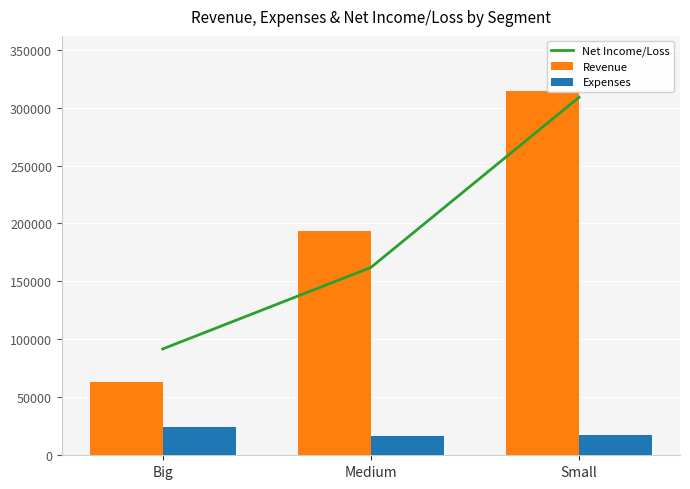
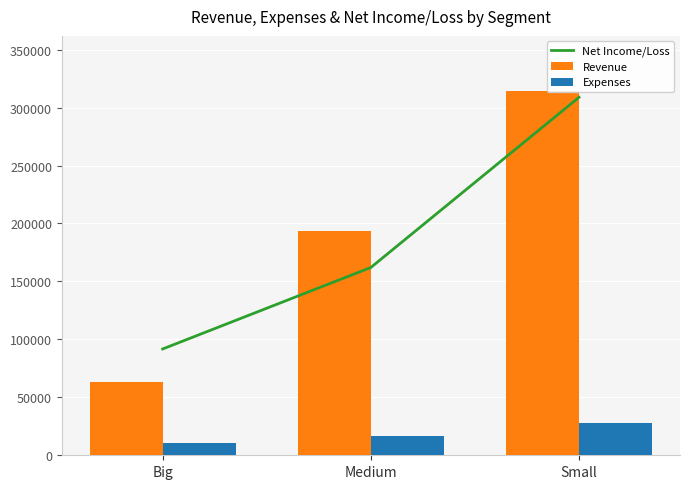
  {
    "Revenue": {
      "Big": 64000,
      "Medium": 193000,
      "Small": 315000
    },
    "Net Income/Loss": {
      "Big": 92000,
      "Medium": 162000,
      "Small": 309000
    },
    "Expenses": {
-     "Big": 25000,
+     "Big": 10000,
      "Medium": 17000,
-     "Small": 17000
+     "Small": 28000
    }
  }
